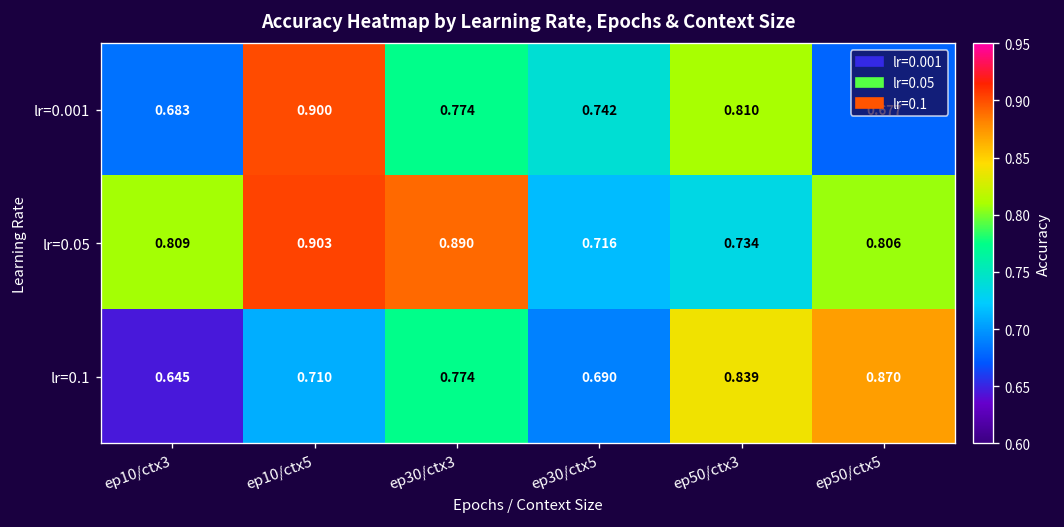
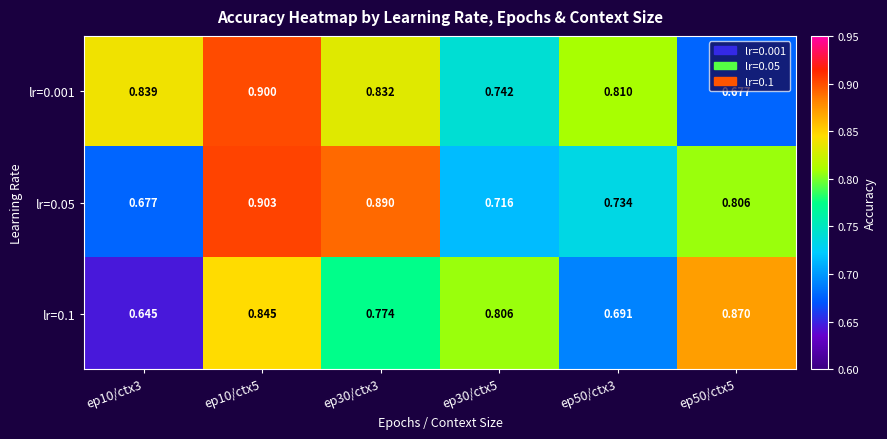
  {
    "lr=0.001": {
-     "ep10/ctx3": 0.683,
+     "ep10/ctx3": 0.839,
      "ep10/ctx5": 0.900,
-     "ep30/ctx3": 0.774,
+     "ep30/ctx3": 0.832,
      "ep30/ctx5": 0.742,
      "ep50/ctx3": 0.810
    },
    "lr=0.05": {
-     "ep10/ctx3": 0.809,
+     "ep10/ctx3": 0.677,
      "ep10/ctx5": 0.903,
      "ep30/ctx3": 0.890,
      "ep30/ctx5": 0.716,
      "ep50/ctx3": 0.734,
      "ep50/ctx5": 0.806
    },
    "lr=0.1": {
      "ep10/ctx3": 0.645,
-     "ep10/ctx5": 0.710,
+     "ep10/ctx5": 0.845,
      "ep30/ctx3": 0.774,
-     "ep30/ctx5": 0.690,
-     "ep50/ctx3": 0.839,
+     "ep30/ctx5": 0.806,
+     "ep50/ctx3": 0.691,
      "ep50/ctx5": 0.870
    }
  }
